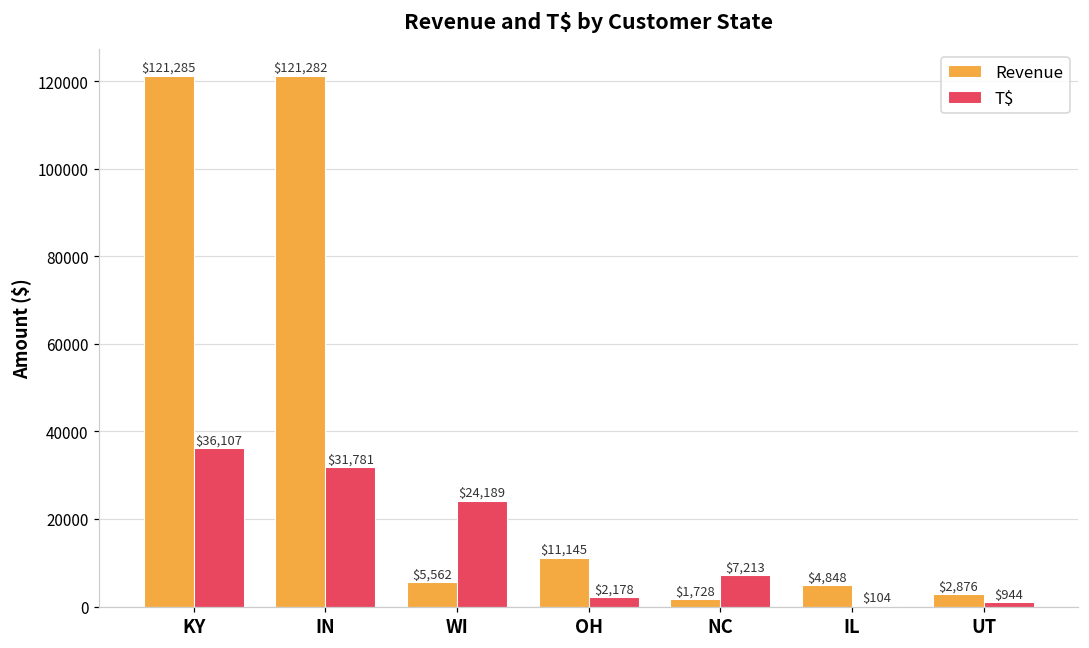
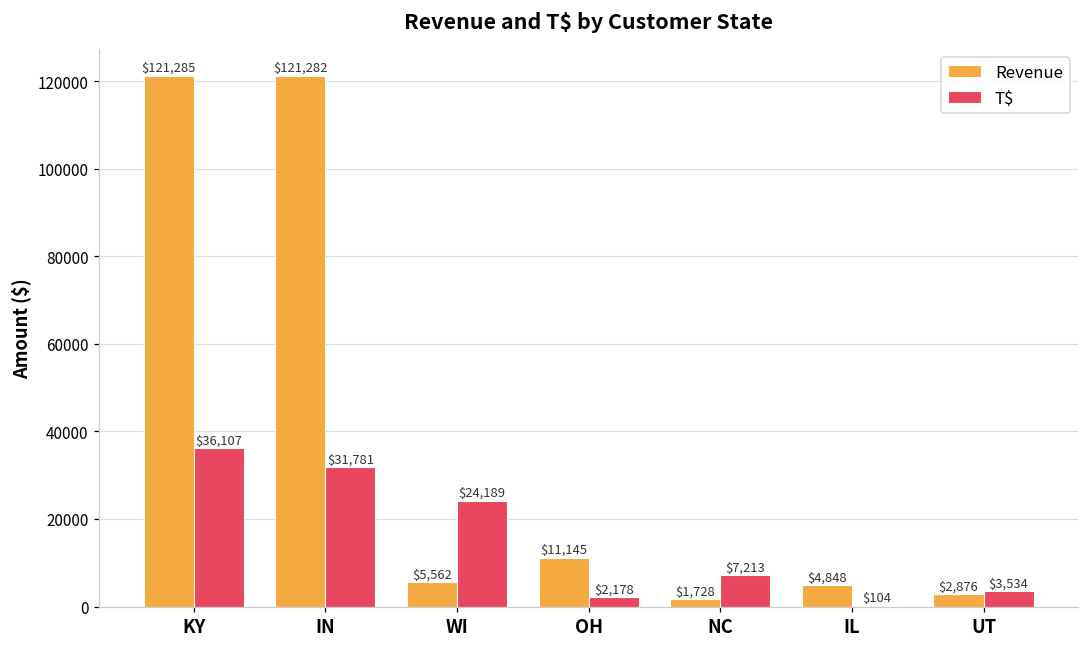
  {
    "Revenue": {
      "KY": "$121,285",
      "IN": "$121,282",
      "WI": "$5,562",
      "OH": "$11,145",
      "NC": "$1,728",
      "IL": "$4,848",
      "UT": "$2,876"
    },
    "T$": {
      "KY": "$36,107",
      "IN": "$31,781",
      "WI": "$24,189",
      "OH": "$2,178",
      "NC": "$7,213",
      "IL": "$104",
-     "UT": "$944"
+     "UT": "$3,534"
    }
  }
